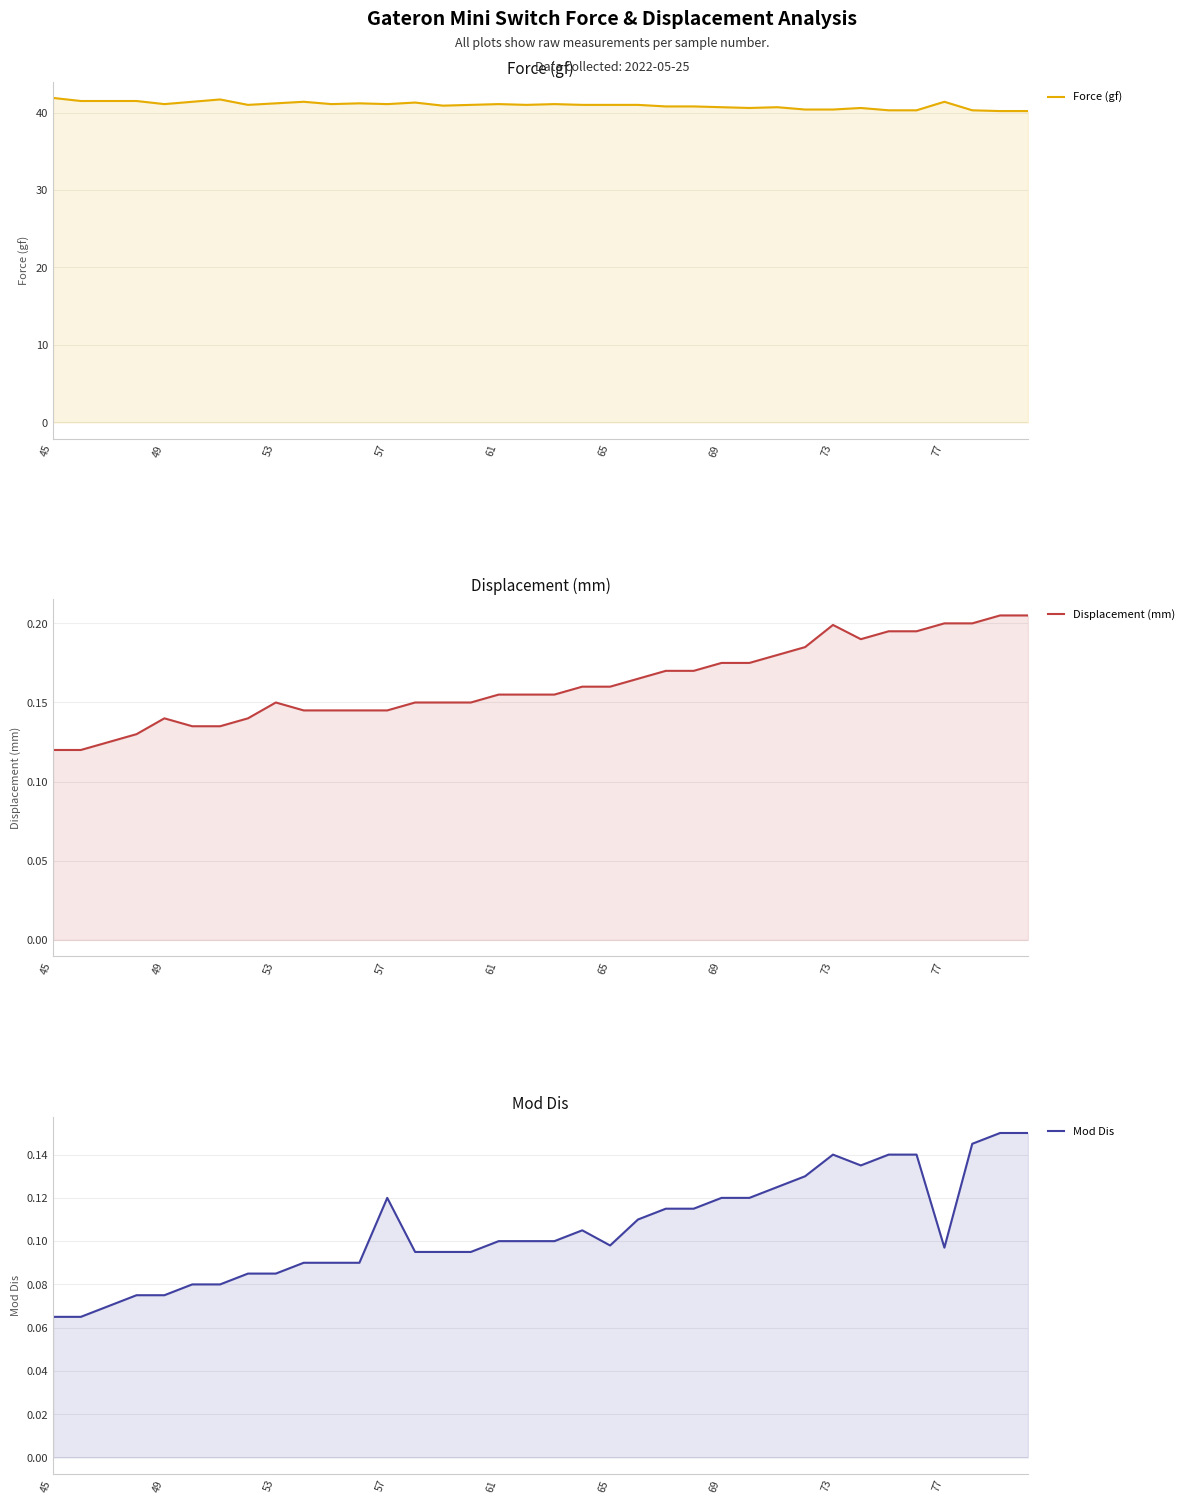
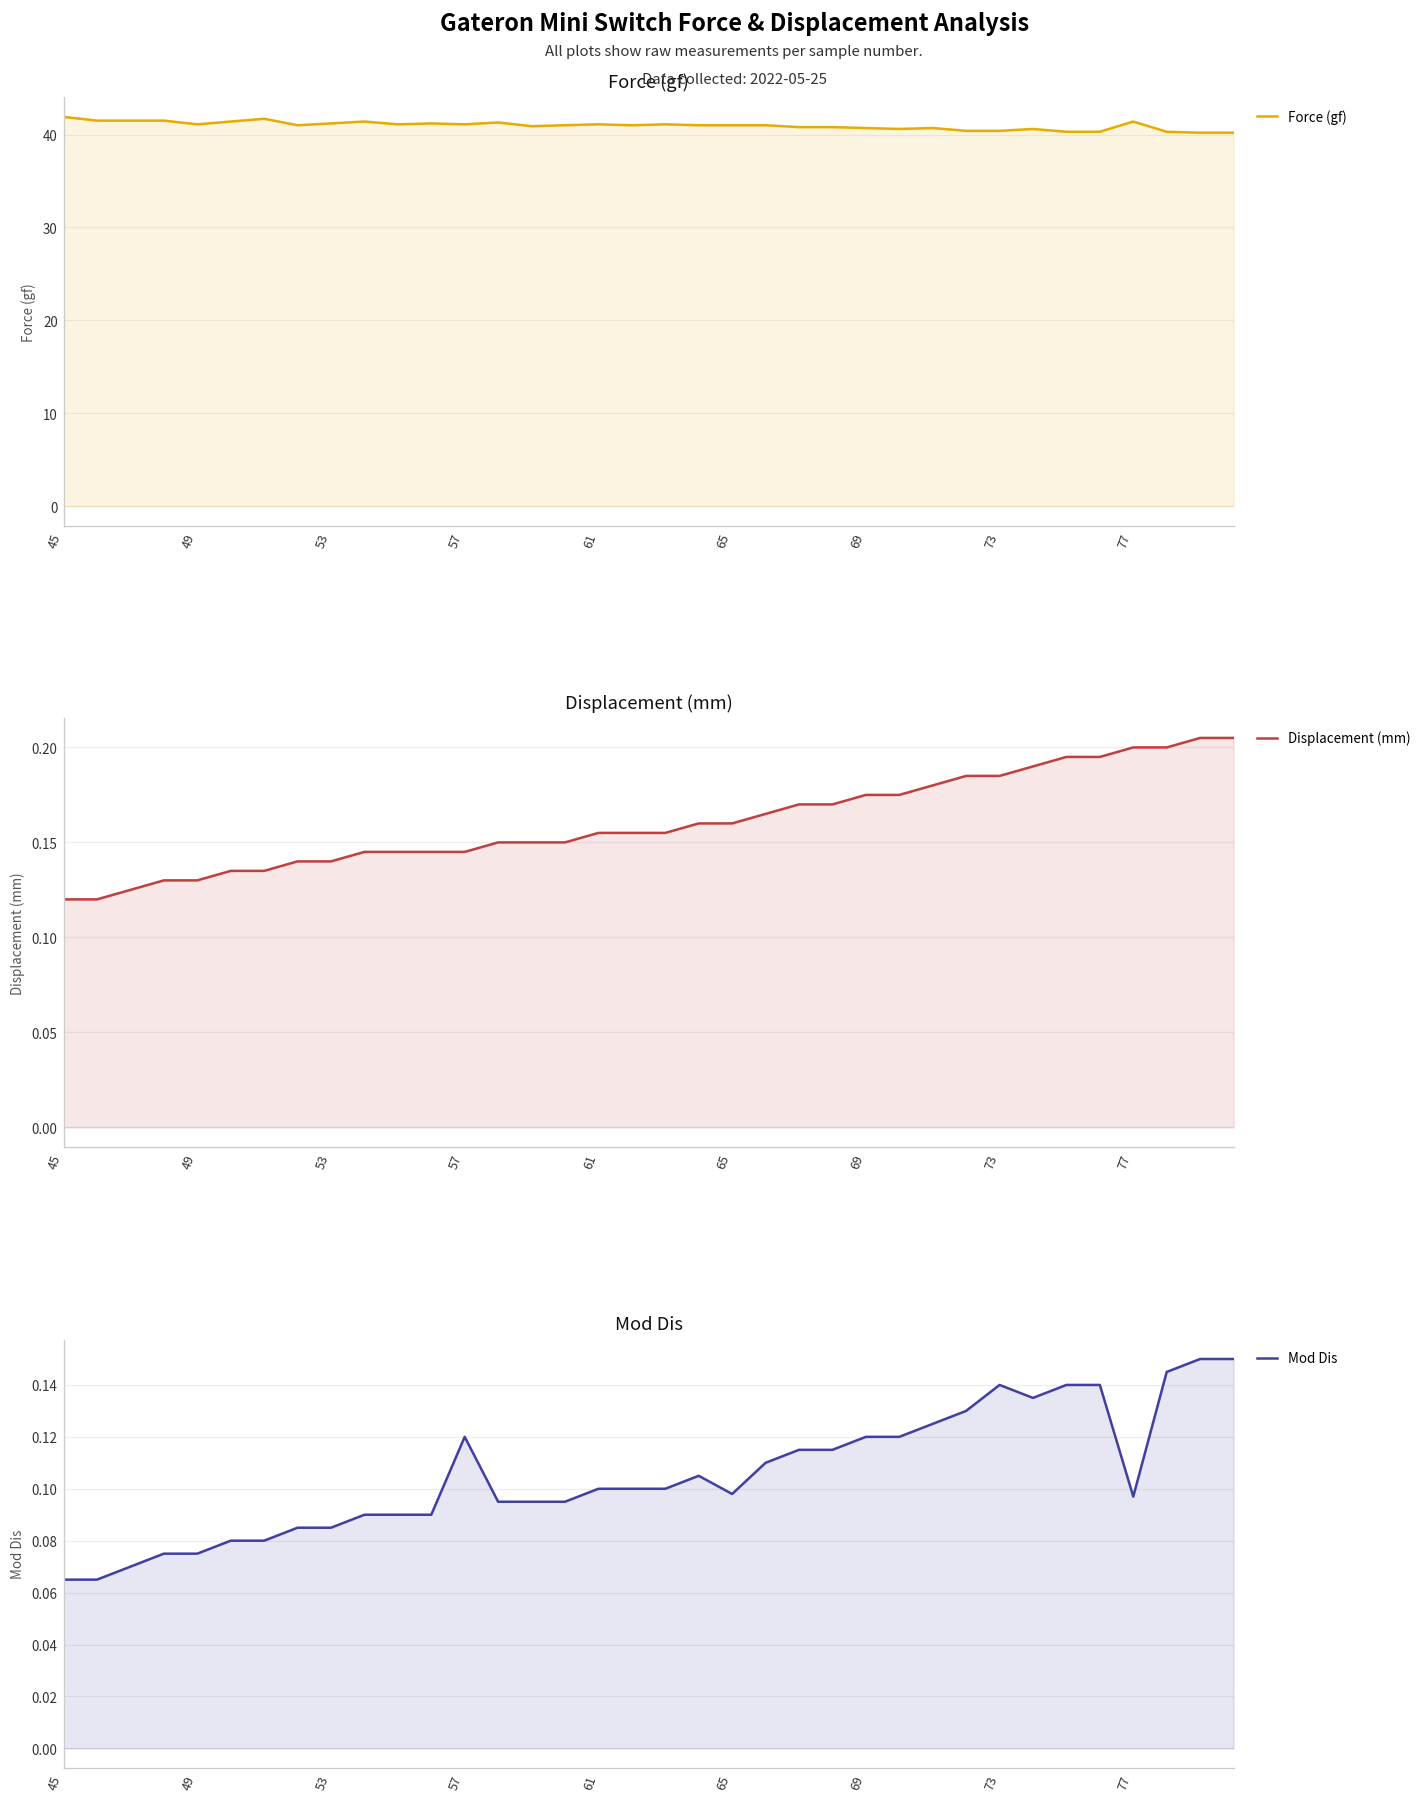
  {
    "Force (gf)": {
      "45": 42,
      "49": 41,
      "53": 41,
      "57": 41,
      "61": 41,
      "65": 41,
      "69": 41,
      "73": 40,
      "77": 41
    },
    "Displacement (mm)": {
      "45": 0.120,
-     "49": 0.14,
-     "53": 0.15,
+     "49": 0.13,
+     "53": 0.14,
      "57": 0.145,
      "61": 0.155,
      "65": 0.160,
      "69": 0.175,
-     "73": 0.199,
+     "73": 0.185,
      "77": 0.200
    },
    "Mod Dis": {
      "45": 0.065,
      "49": 0.075,
      "53": 0.085,
      "57": 0.120,
      "61": 0.100,
      "65": 0.098,
      "69": 0.120,
      "73": 0.140,
      "77": 0.097
    }
  }
